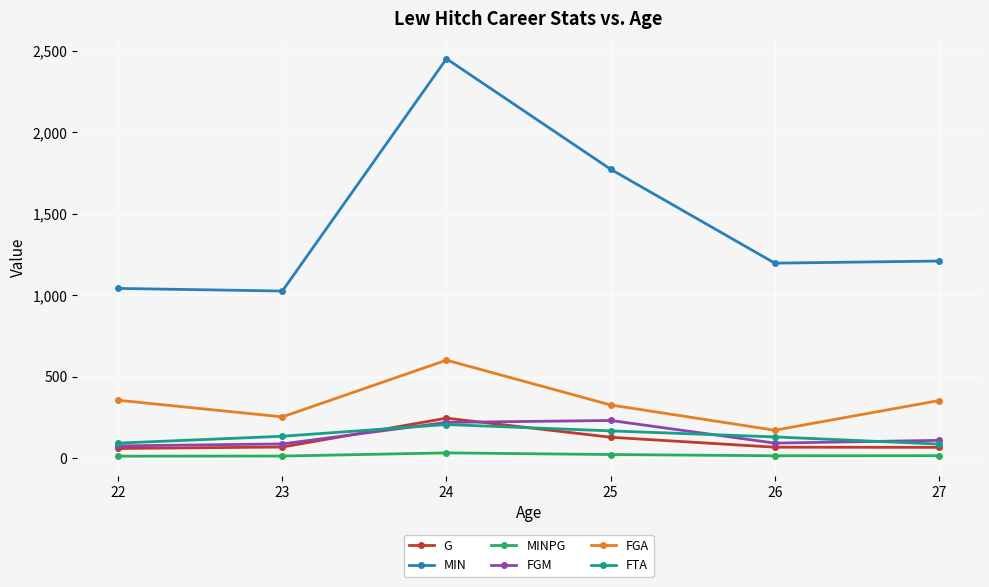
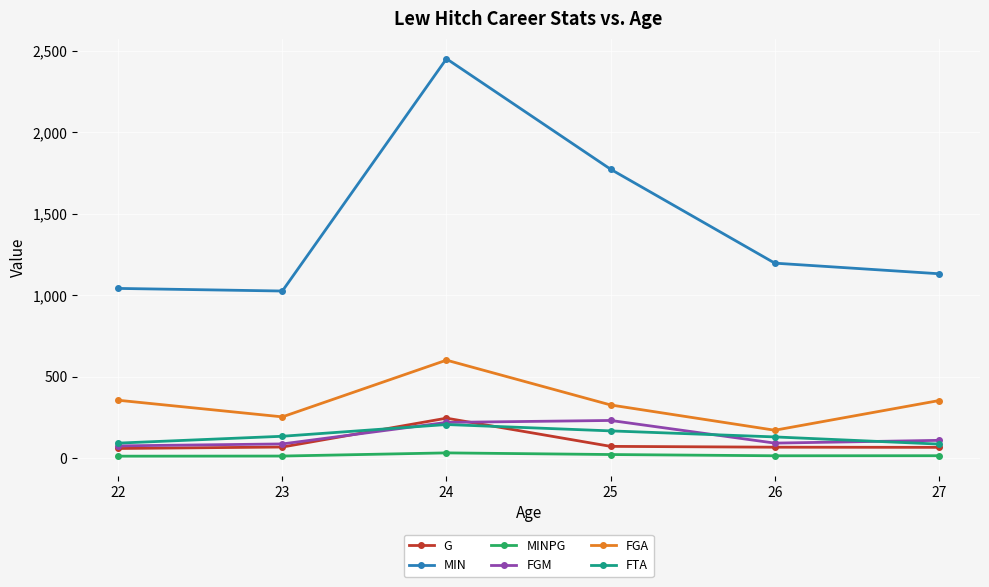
  {
    "G": {
      "22": "60",
      "23": "70",
      "24": "250",
-     "25": "130",
+     "25": "70",
      "26": "70",
      "27": "70"
    },
    "MIN": {
      "22": "1,040",
      "23": "1,030",
      "24": "2,450",
      "25": "1,770",
      "26": "1,200",
-     "27": "1,210"
+     "27": "1,130"
    },
    "FGM": {
      "22": "80",
      "23": "90",
      "25": "230",
      "26": "90",
      "27": "110"
    },
    "FGA": {
      "22": "360",
      "23": "260",
      "24": "600",
      "25": "330",
      "26": "170",
      "27": "360"
    }
  }
